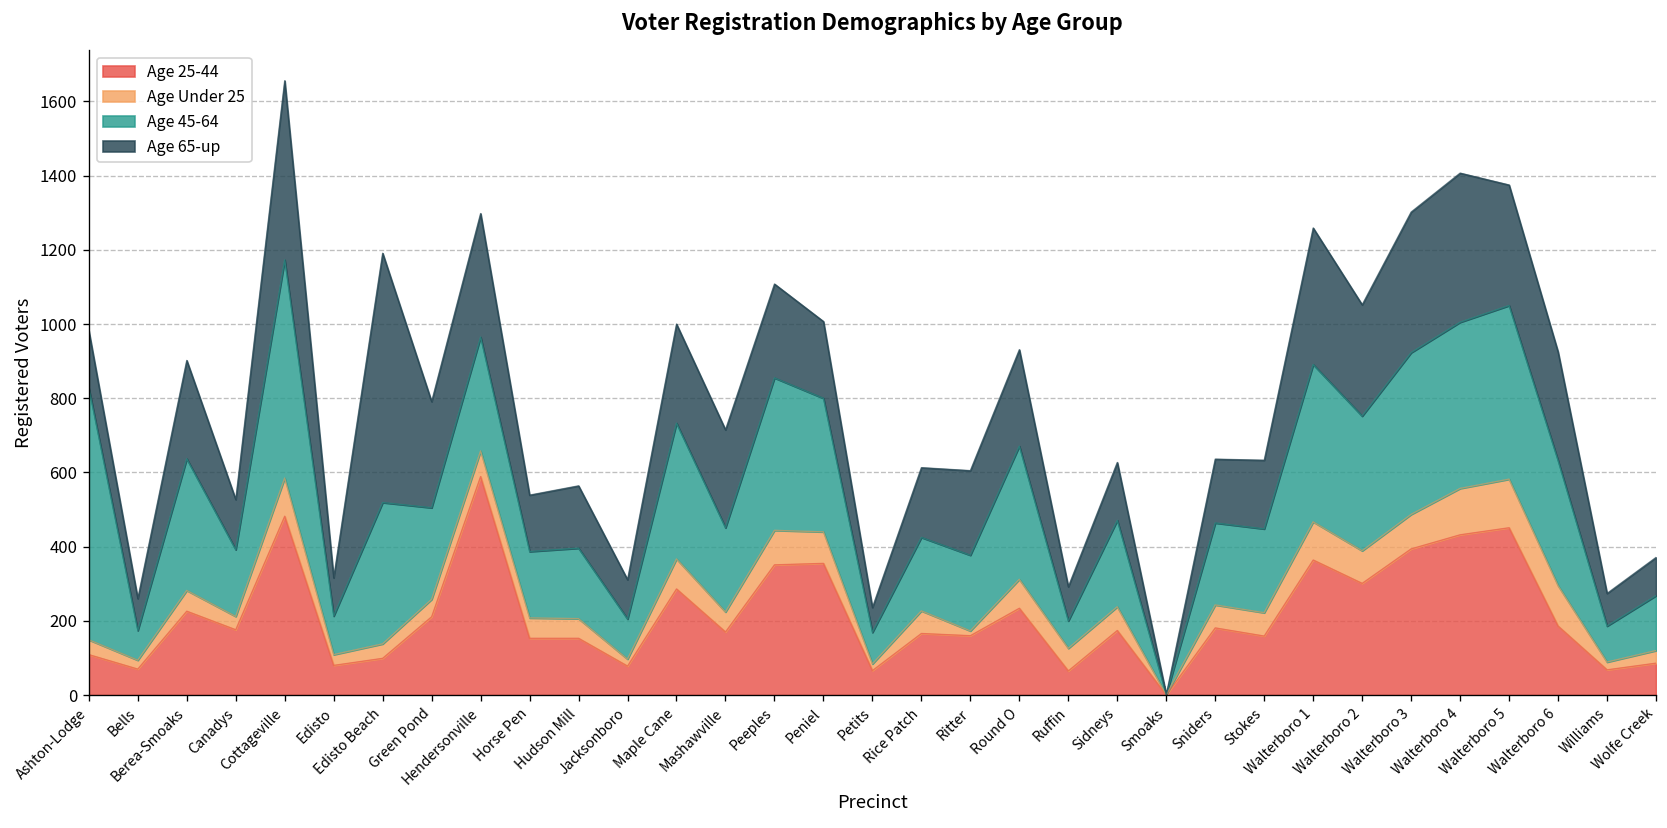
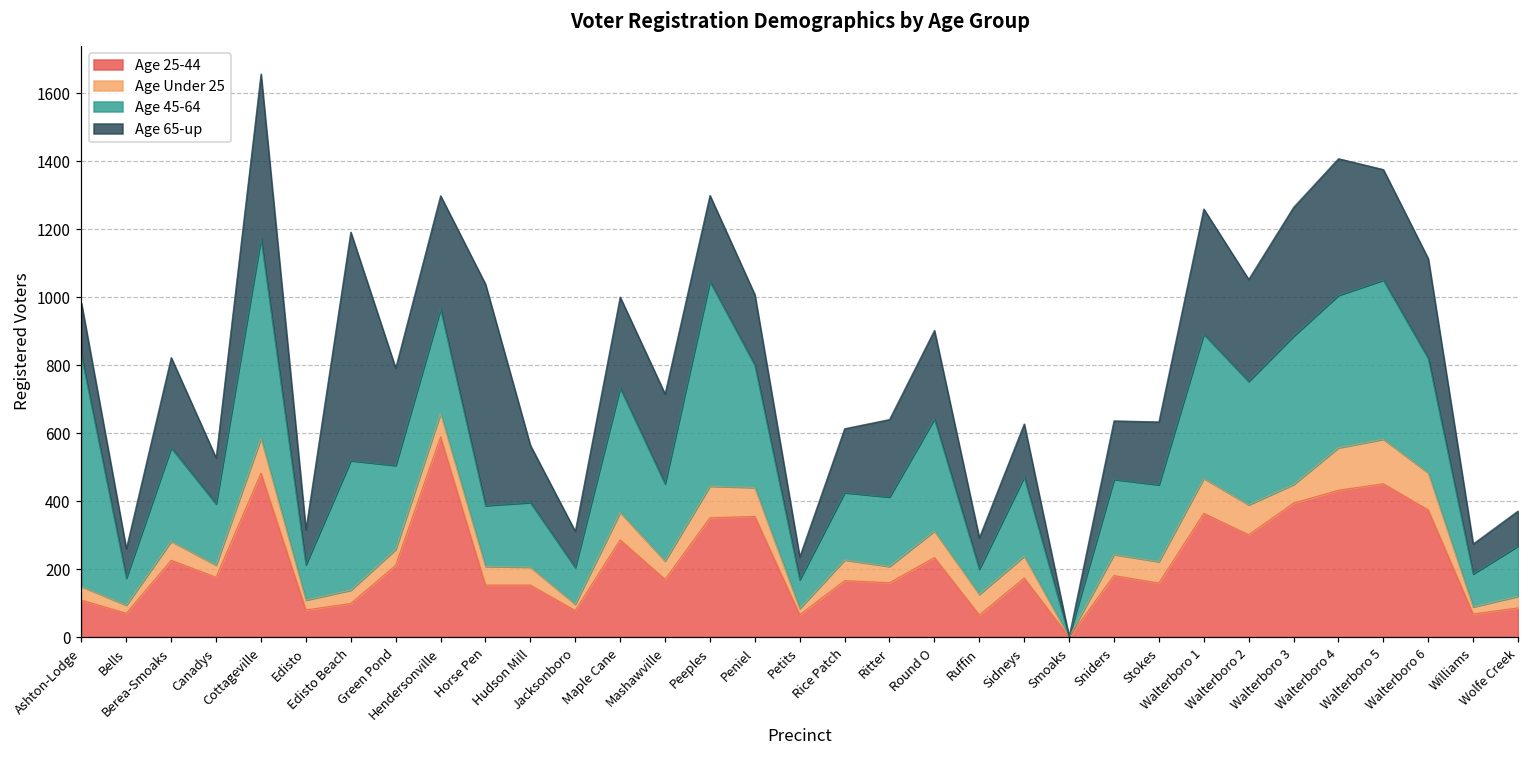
  {
    "Age 25-44": {
      "Ashton-Lodge": 110,
      "Bells": 70,
      "Berea-Smoaks": 230,
      "Canadys": 180,
      "Cottageville": 480,
      "Edisto": 80,
      "Edisto Beach": 100,
      "Green Pond": 210,
      "Hendersonville": 590,
      "Horse Pen": 150,
      "Hudson Mill": 150,
      "Jacksonboro": 80,
      "Maple Cane": 290,
      "Mashawville": 170,
      "Peeples": 350,
      "Peniel": 360,
      "Petits": 70,
      "Rice Patch": 170,
      "Ritter": 160,
      "Round O": 230,
      "Ruffin": 70,
      "Sidneys": 170,
      "Sniders": 180,
      "Stokes": 160,
      "Walterboro 1": 360,
      "Walterboro 2": 300,
      "Walterboro 3": 390,
      "Walterboro 4": 430,
      "Walterboro 5": 450,
-     "Walterboro 6": 190,
+     "Walterboro 6": 370,
      "Williams": 70,
      "Wolfe Creek": 90
    },
    "Age Under 25": {
      "Ashton-Lodge": 40,
      "Bells": 20,
      "Berea-Smoaks": 60,
      "Canadys": 40,
      "Cottageville": 100,
      "Edisto": 30,
      "Edisto Beach": 40,
      "Green Pond": 50,
      "Hendersonville": 70,
      "Horse Pen": 60,
      "Hudson Mill": 50,
      "Jacksonboro": 20,
      "Maple Cane": 80,
      "Mashawville": 50,
      "Peeples": 90,
      "Peniel": 90,
      "Petits": 20,
      "Rice Patch": 60,
-     "Ritter": 10,
+     "Ritter": 50,
      "Round O": 80,
      "Ruffin": 60,
      "Sidneys": 60,
      "Sniders": 60,
      "Stokes": 60,
      "Walterboro 1": 100,
      "Walterboro 2": 90,
-     "Walterboro 3": 90,
+     "Walterboro 3": 60,
      "Walterboro 4": 130,
      "Walterboro 5": 130,
      "Walterboro 6": 110,
      "Williams": 20,
      "Wolfe Creek": 30
    },
    "Age 45-64": {
      "Ashton-Lodge": 680,
      "Bells": 80,
-     "Berea-Smoaks": 360,
+     "Berea-Smoaks": 280,
      "Canadys": 180,
      "Cottageville": 590,
      "Edisto": 100,
      "Edisto Beach": 380,
      "Green Pond": 250,
      "Hendersonville": 310,
      "Horse Pen": 180,
      "Hudson Mill": 190,
      "Jacksonboro": 110,
      "Maple Cane": 370,
      "Mashawville": 230,
-     "Peeples": 410,
+     "Peeples": 600,
      "Peniel": 360,
      "Petits": 90,
      "Rice Patch": 200,
      "Ritter": 200,
-     "Round O": 360,
+     "Round O": 330,
      "Ruffin": 70,
      "Sidneys": 230,
      "Sniders": 220,
      "Stokes": 230,
      "Walterboro 1": 420,
      "Walterboro 2": 360,
      "Walterboro 3": 440,
      "Walterboro 4": 450,
      "Walterboro 5": 470,
      "Walterboro 6": 340,
      "Williams": 100,
      "Wolfe Creek": 150
    },
    "Age 65-up": {
      "Ashton-Lodge": 150,
      "Bells": 90,
      "Berea-Smoaks": 270,
      "Canadys": 140,
      "Cottageville": 480,
      "Edisto": 100,
      "Edisto Beach": 670,
      "Green Pond": 290,
      "Hendersonville": 330,
-     "Horse Pen": 150,
+     "Horse Pen": 650,
      "Hudson Mill": 170,
      "Jacksonboro": 110,
      "Maple Cane": 270,
      "Mashawville": 260,
      "Peeples": 250,
      "Peniel": 210,
      "Petits": 70,
      "Rice Patch": 190,
      "Ritter": 230,
      "Round O": 260,
      "Ruffin": 90,
      "Sidneys": 160,
      "Sniders": 170,
      "Stokes": 190,
      "Walterboro 1": 370,
      "Walterboro 2": 300,
      "Walterboro 3": 380,
      "Walterboro 4": 400,
      "Walterboro 5": 330,
      "Walterboro 6": 290,
      "Williams": 90,
      "Wolfe Creek": 100
    }
  }
